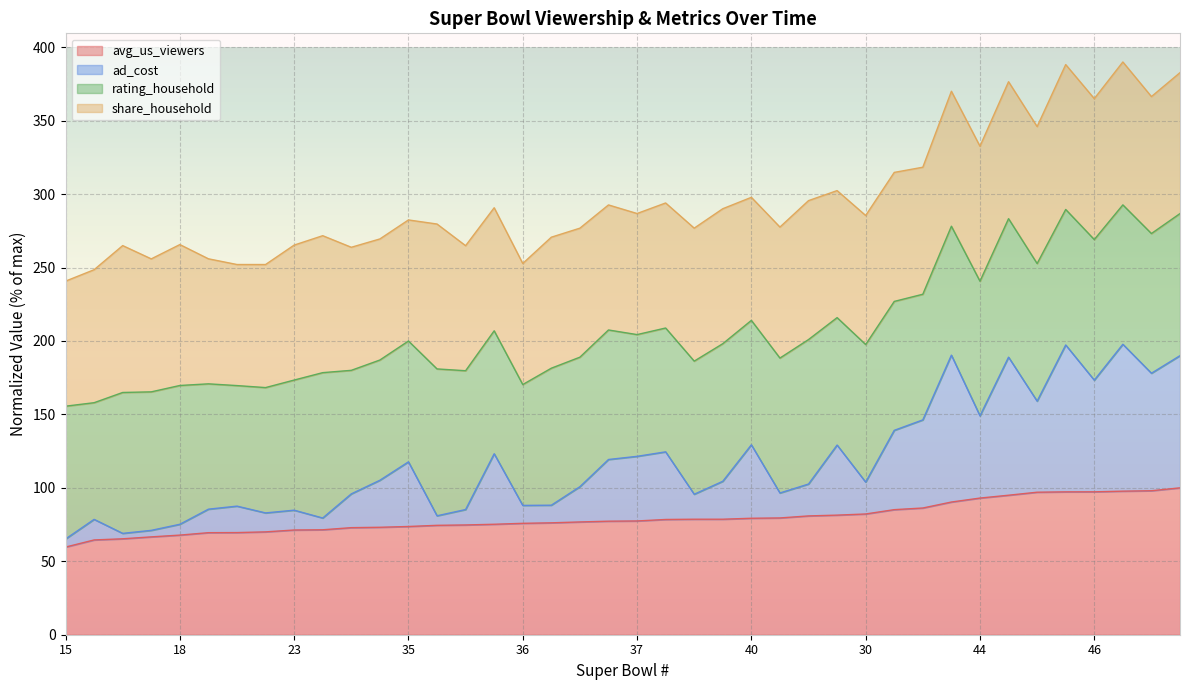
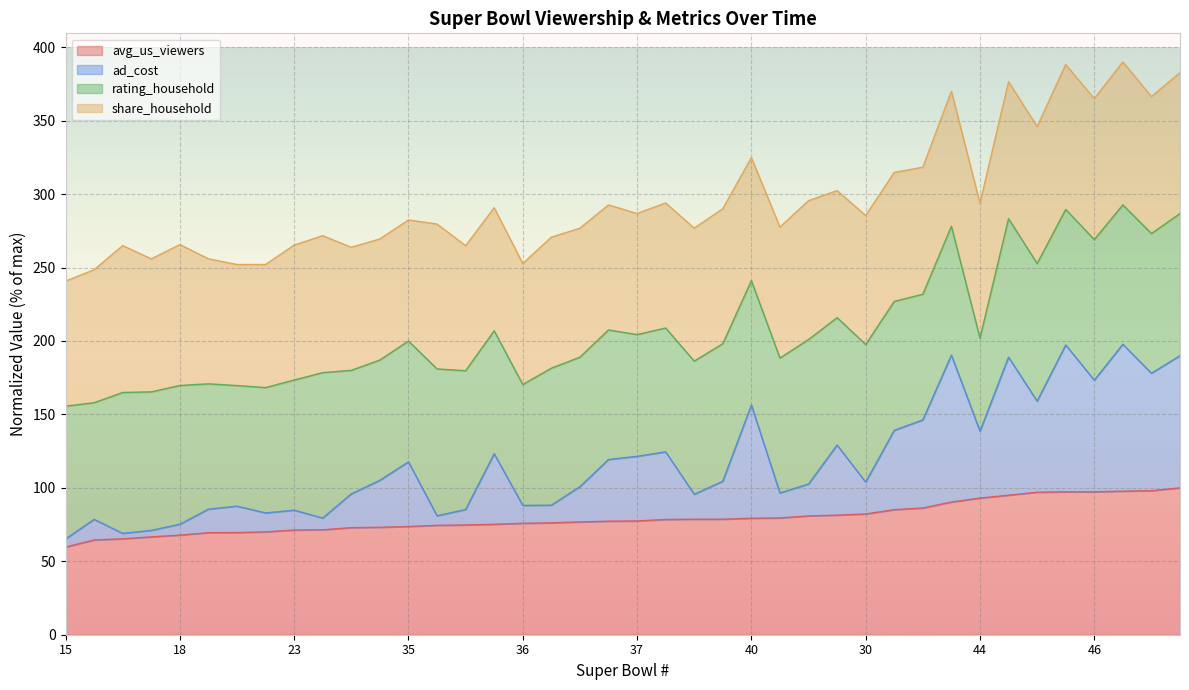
  {
    "ad_cost": {
      "36": 12,
-     "40": 50,
-     "44": 56,
+     "40": 77,
+     "44": 46,
      "46": 76
    },
    "rating_household": {
      "36": 82,
      "40": 85,
-     "44": 92,
+     "44": 63,
      "46": 96
    }
  }
